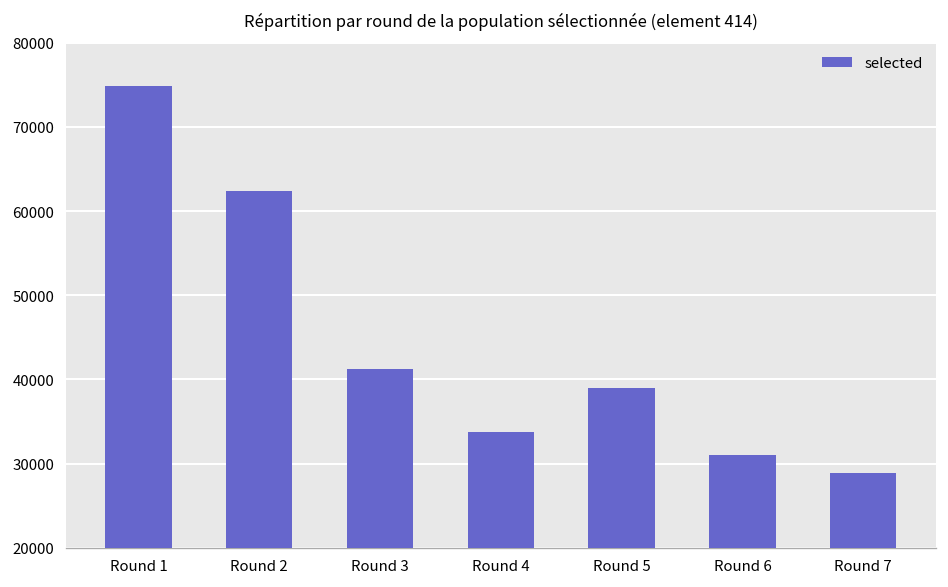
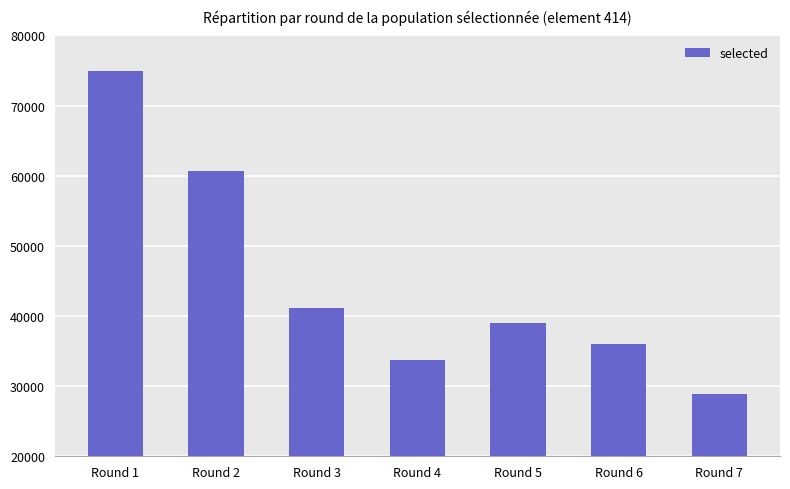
  {
    "Round 1": 75000,
-   "Round 2": 62000,
+   "Round 2": 61000,
    "Round 3": 41000,
    "Round 4": 34000,
    "Round 5": 39000,
-   "Round 6": 31000,
+   "Round 6": 36000,
    "Round 7": 29000
  }
